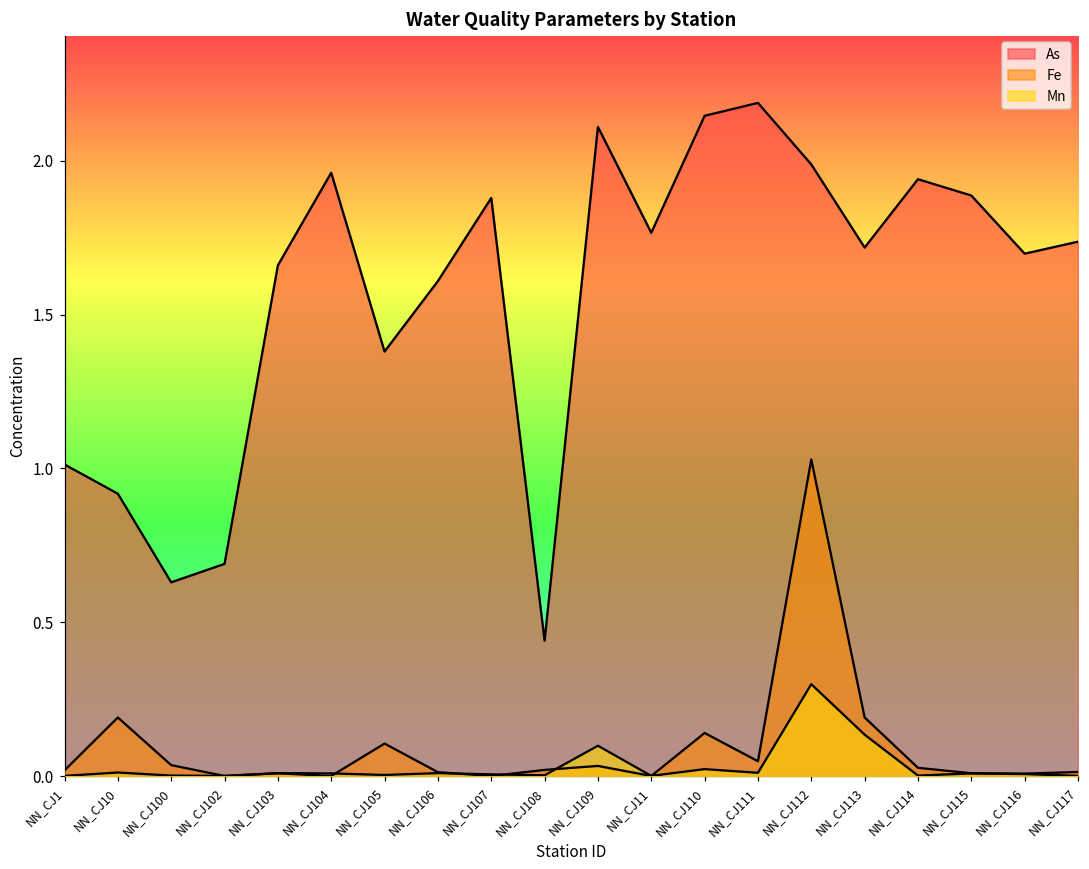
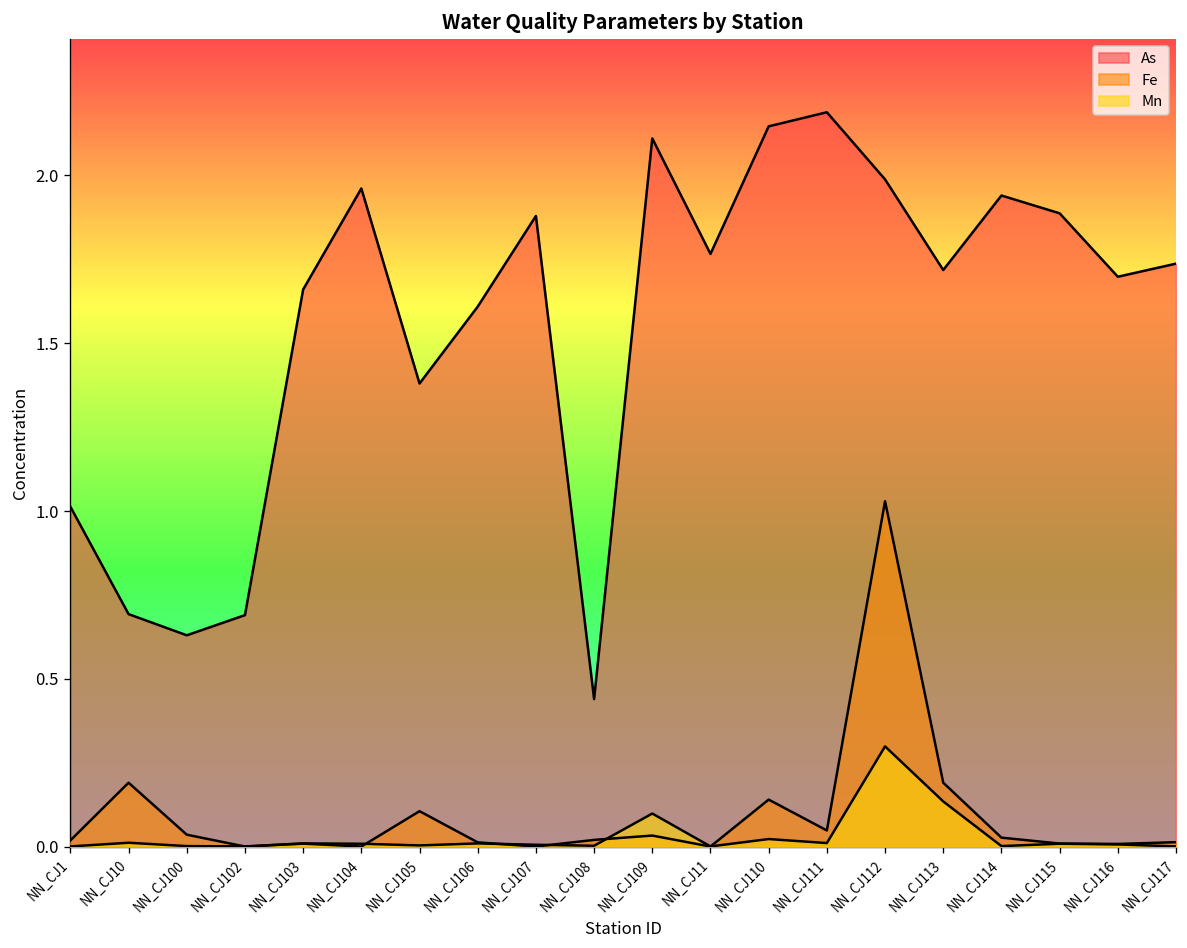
  {
    "As": {
      "NN_CJ1": 1.01,
-     "NN_CJ10": 0.92,
+     "NN_CJ10": 0.69,
      "NN_CJ100": 0.63,
      "NN_CJ102": 0.69,
      "NN_CJ103": 1.66,
      "NN_CJ104": 1.96,
      "NN_CJ105": 1.38,
      "NN_CJ106": 1.61,
      "NN_CJ107": 1.88,
      "NN_CJ108": 0.44,
      "NN_CJ109": 2.11,
      "NN_CJ11": 1.77,
      "NN_CJ110": 2.15,
      "NN_CJ111": 2.19,
      "NN_CJ112": 1.99,
      "NN_CJ113": 1.72,
      "NN_CJ114": 1.94,
      "NN_CJ115": 1.89,
      "NN_CJ116": 1.70,
      "NN_CJ117": 1.74
    },
    "Fe": {
      "NN_CJ1": 0.02,
      "NN_CJ10": 0.19,
      "NN_CJ100": 0.04,
      "NN_CJ105": 0.11,
      "NN_CJ108": 0.02,
      "NN_CJ109": 0.03,
      "NN_CJ110": 0.14,
      "NN_CJ111": 0.05,
      "NN_CJ112": 1.03,
      "NN_CJ113": 0.19,
      "NN_CJ114": 0.03,
      "NN_CJ117": 0.01
    },
    "Mn": {
      "NN_CJ1": 0.00,
      "NN_CJ10": 0.01,
      "NN_CJ100": 0.00,
      "NN_CJ105": 0.00,
      "NN_CJ108": 0.00,
      "NN_CJ109": 0.10,
      "NN_CJ110": 0.02,
      "NN_CJ111": 0.01,
      "NN_CJ112": 0.30,
      "NN_CJ113": 0.14,
      "NN_CJ114": 0.00,
      "NN_CJ117": 0.00
    }
  }
